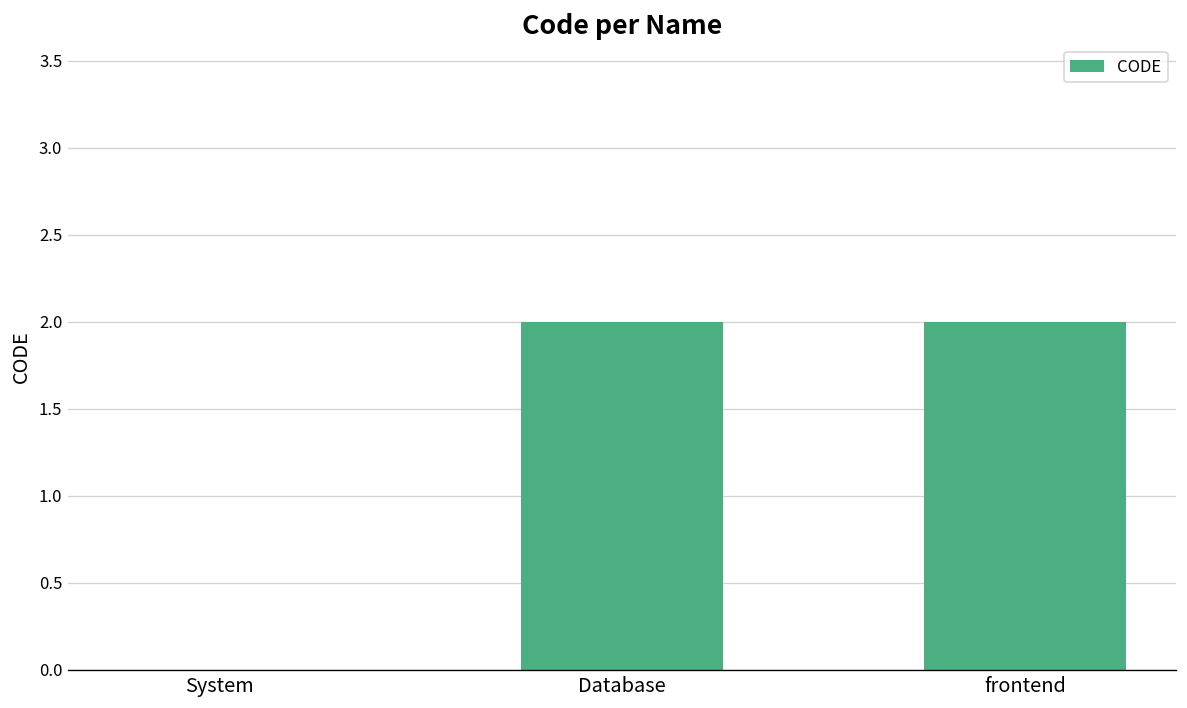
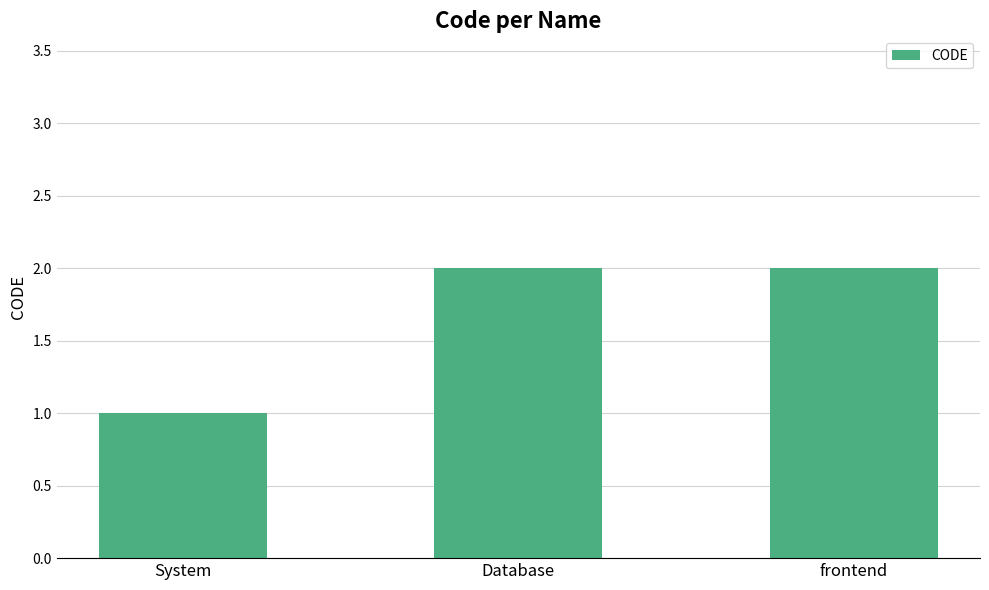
  {
-   "System": 0,
+   "System": 1,
    "Database": 2,
    "frontend": 2
  }
